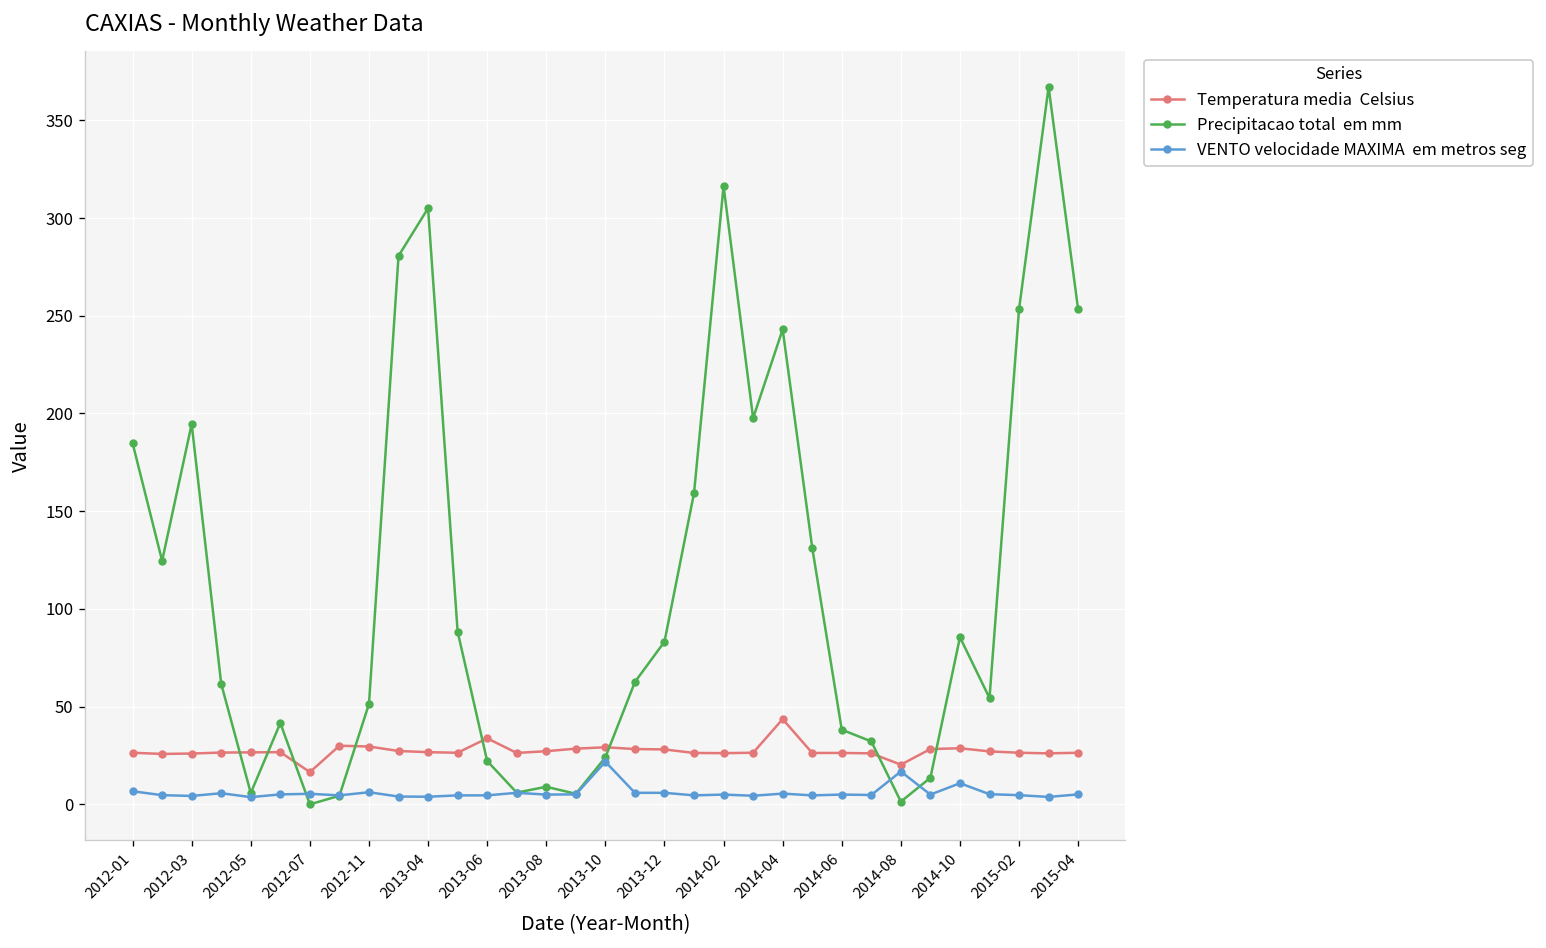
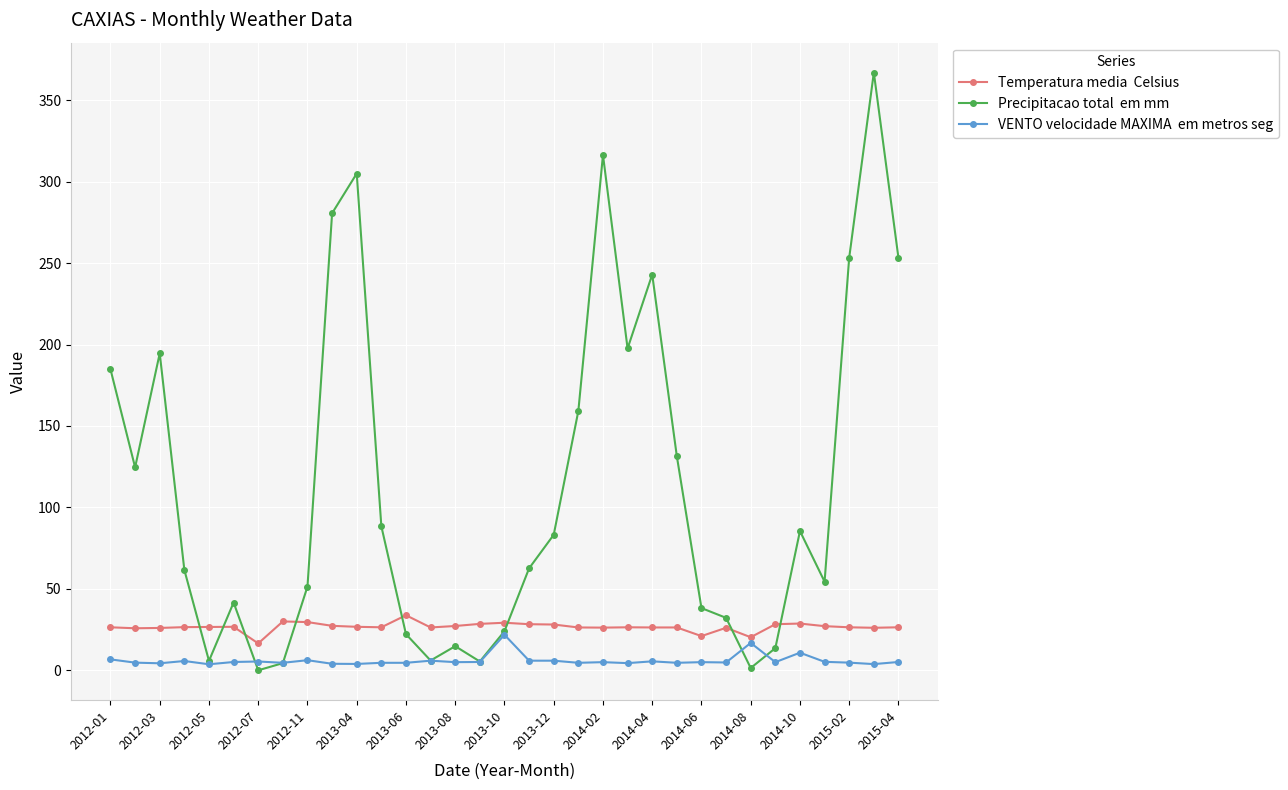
  {
    "Temperatura media Celsius": {
      "2012-01": 26,
      "2012-03": 26,
      "2012-05": 27,
      "2012-07": 17,
      "2012-11": 30,
      "2013-04": 27,
      "2013-06": 34,
      "2013-08": 27,
      "2013-10": 29,
      "2013-12": 28,
      "2014-02": 26,
-     "2014-04": 44,
-     "2014-06": 26,
+     "2014-04": 26,
+     "2014-06": 21,
      "2014-08": 20,
      "2014-10": 29,
      "2015-02": 26,
      "2015-04": 26
    },
    "Precipitacao total em mm": {
      "2012-01": 185,
      "2012-03": 195,
      "2012-05": 6,
      "2012-07": 0,
      "2012-11": 51,
      "2013-04": 305,
      "2013-06": 22,
-     "2013-08": 9,
+     "2013-08": 15,
      "2013-10": 24,
      "2013-12": 83,
      "2014-02": 316,
      "2014-04": 243,
      "2014-06": 38,
      "2014-08": 1,
      "2014-10": 86,
      "2015-02": 253,
      "2015-04": 253
    },
    "VENTO velocidade MAXIMA em metros seg": {
      "2012-01": 7,
      "2012-03": 4,
      "2012-05": 4,
      "2012-07": 5,
      "2012-11": 6,
      "2013-04": 4,
      "2013-06": 5,
      "2013-08": 5,
      "2013-10": 22,
      "2013-12": 6,
      "2014-02": 5,
      "2014-04": 6,
      "2014-06": 5,
      "2014-08": 17,
      "2014-10": 11,
      "2015-02": 5,
      "2015-04": 5
    }
  }
